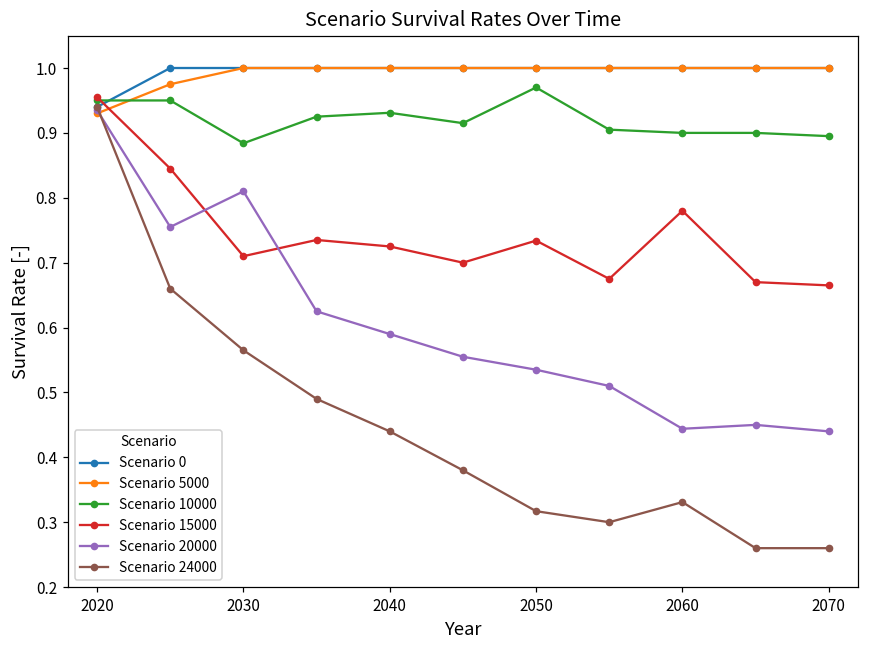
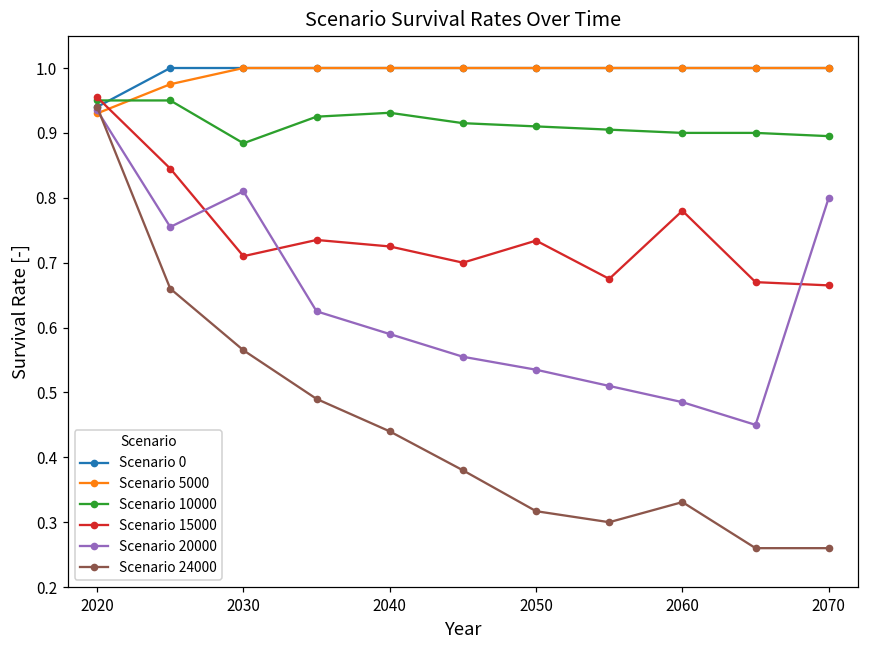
  {
    "Scenario 5000": {
      "2020": 0.93
    },
    "Scenario 10000": {
      "2020": 0.95,
      "2030": 0.88,
      "2040": 0.93,
-     "2050": 0.97,
+     "2050": 0.91,
      "2060": 0.90,
      "2070": 0.90
    },
    "Scenario 15000": {
      "2020": 0.96,
      "2030": 0.71,
      "2040": 0.73,
      "2050": 0.73,
      "2060": 0.78,
      "2070": 0.67
    },
    "Scenario 20000": {
      "2020": 0.94,
      "2030": 0.81,
      "2040": 0.59,
      "2050": 0.54,
-     "2060": 0.44,
-     "2070": 0.44
+     "2060": 0.49,
+     "2070": 0.80
    },
    "Scenario 24000": {
      "2030": 0.57,
      "2040": 0.44,
      "2050": 0.32,
      "2060": 0.33,
      "2070": 0.26
    }
  }
